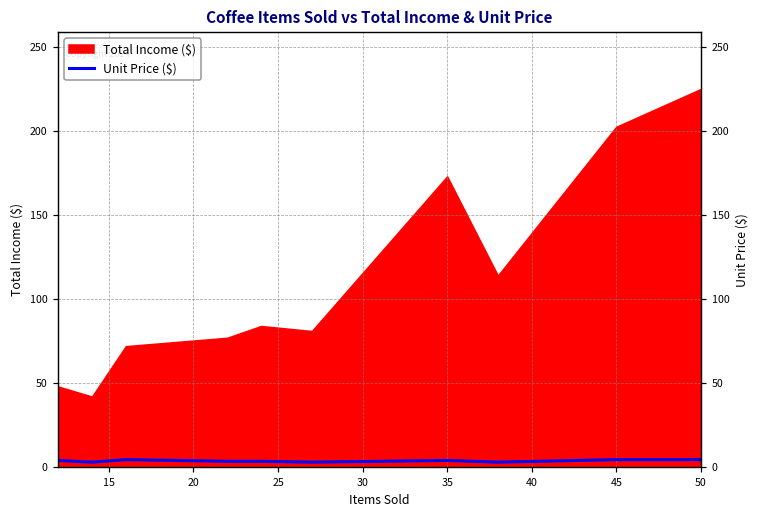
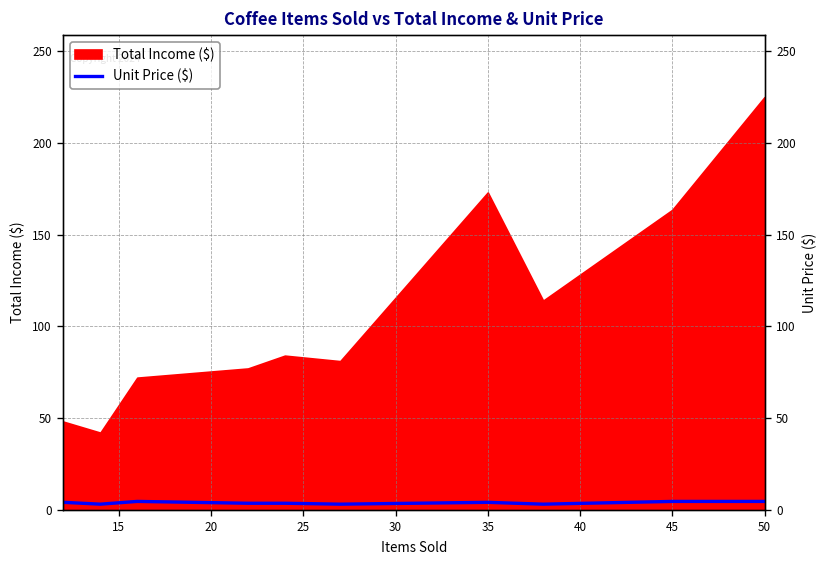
  {
    "Unit Price ($)": {
      "35": 4,
      "45": 5,
      "50": 5
    },
    "Total Income ($)": {
      "35": 173,
-     "45": 203,
+     "45": 164,
      "50": 225
    }
  }
